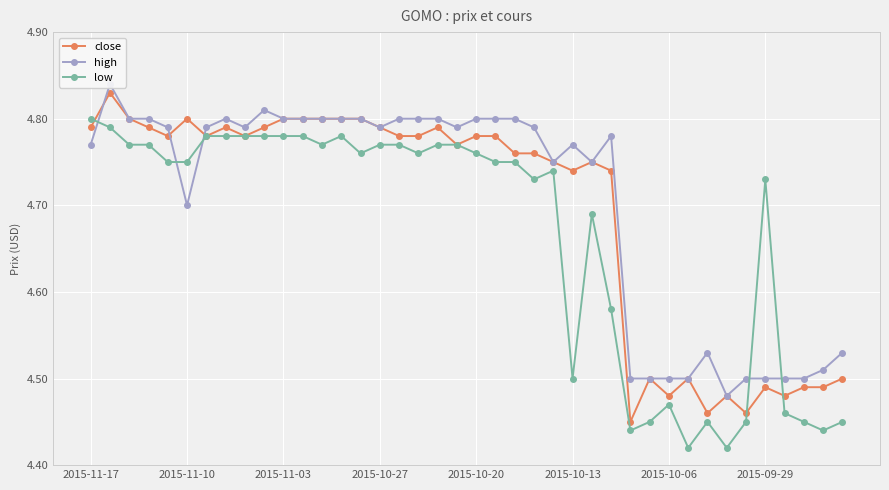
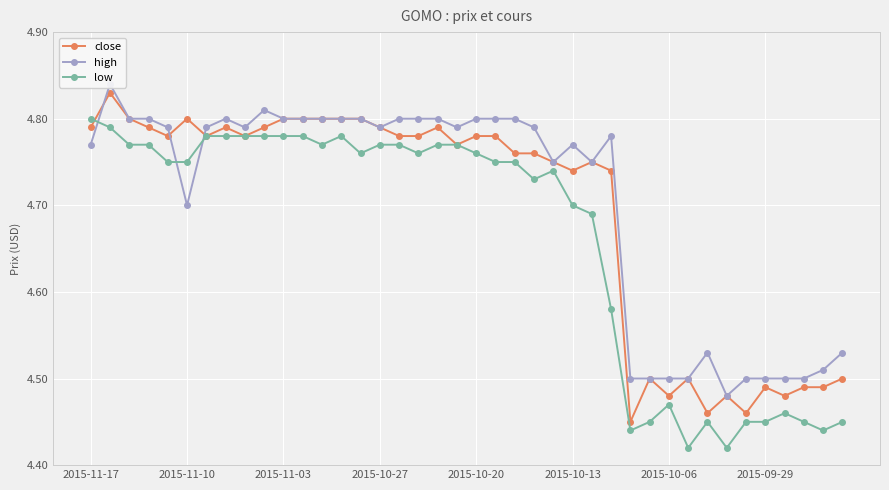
  {
    "close": {
      "2015-11-17": 4.79,
      "2015-11-10": 4.80,
      "2015-10-20": 4.78,
      "2015-10-13": 4.74,
      "2015-10-06": 4.48,
      "2015-09-29": 4.49
    },
    "high": {
      "2015-11-17": 4.77,
      "2015-11-10": 4.70,
      "2015-10-20": 4.80,
      "2015-10-13": 4.77,
      "2015-10-06": 4.50,
      "2015-09-29": 4.50
    },
    "low": {
      "2015-11-17": 4.80,
      "2015-11-10": 4.75,
      "2015-11-03": 4.78,
      "2015-10-27": 4.77,
      "2015-10-20": 4.76,
-     "2015-10-13": 4.5,
+     "2015-10-13": 4.7,
      "2015-10-06": 4.47,
-     "2015-09-29": 4.73
+     "2015-09-29": 4.45
    }
  }
